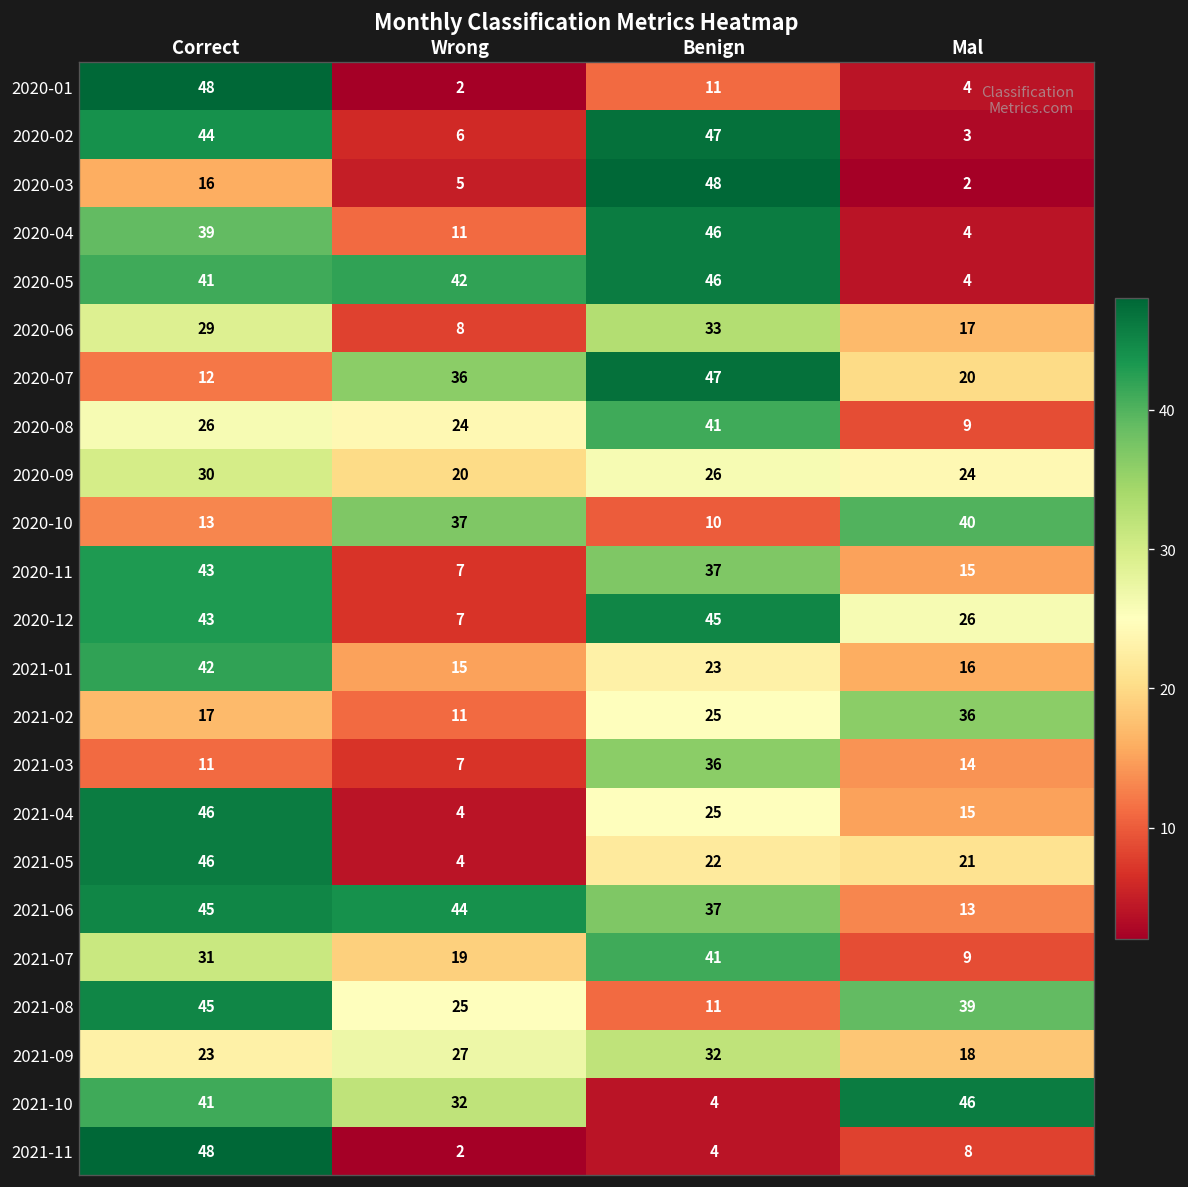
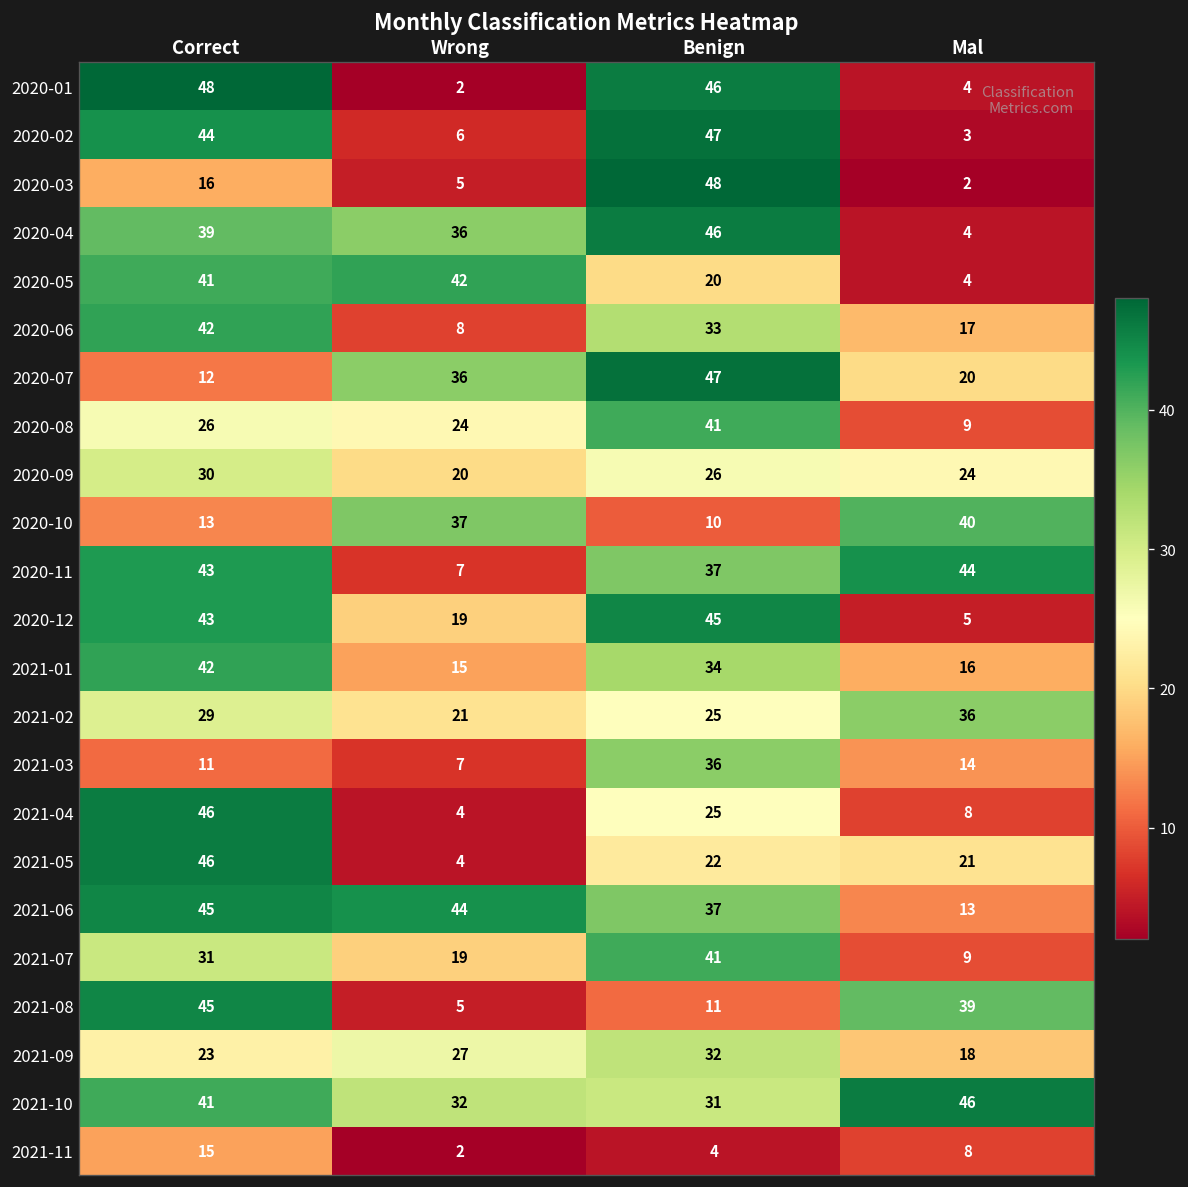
  {
    "2020-01": {
      "Correct": 48,
      "Wrong": 2,
-     "Benign": 11
+     "Benign": 46
    },
    "2020-02": {
      "Correct": 44,
      "Wrong": 6,
      "Benign": 47,
      "Mal": 3
    },
    "2020-03": {
      "Correct": 16,
      "Wrong": 5,
      "Benign": 48,
      "Mal": 2
    },
    "2020-04": {
      "Correct": 39,
-     "Wrong": 11,
+     "Wrong": 36,
      "Benign": 46,
      "Mal": 4
    },
    "2020-05": {
      "Correct": 41,
      "Wrong": 42,
-     "Benign": 46,
+     "Benign": 20,
      "Mal": 4
    },
    "2020-06": {
-     "Correct": 29,
+     "Correct": 42,
      "Wrong": 8,
      "Benign": 33,
      "Mal": 17
    },
    "2020-07": {
      "Correct": 12,
      "Wrong": 36,
      "Benign": 47,
      "Mal": 20
    },
    "2020-08": {
      "Correct": 26,
      "Wrong": 24,
      "Benign": 41,
      "Mal": 9
    },
    "2020-09": {
      "Correct": 30,
      "Wrong": 20,
      "Benign": 26,
      "Mal": 24
    },
    "2020-10": {
      "Correct": 13,
      "Wrong": 37,
      "Benign": 10,
      "Mal": 40
    },
    "2020-11": {
      "Correct": 43,
      "Wrong": 7,
      "Benign": 37,
-     "Mal": 15
+     "Mal": 44
    },
    "2020-12": {
      "Correct": 43,
-     "Wrong": 7,
+     "Wrong": 19,
      "Benign": 45,
-     "Mal": 26
+     "Mal": 5
    },
    "2021-01": {
      "Correct": 42,
      "Wrong": 15,
-     "Benign": 23,
+     "Benign": 34,
      "Mal": 16
    },
    "2021-02": {
-     "Correct": 17,
-     "Wrong": 11,
+     "Correct": 29,
+     "Wrong": 21,
      "Benign": 25,
      "Mal": 36
    },
    "2021-03": {
      "Correct": 11,
      "Wrong": 7,
      "Benign": 36,
      "Mal": 14
    },
    "2021-04": {
      "Correct": 46,
      "Wrong": 4,
      "Benign": 25,
-     "Mal": 15
+     "Mal": 8
    },
    "2021-05": {
      "Correct": 46,
      "Wrong": 4,
      "Benign": 22,
      "Mal": 21
    },
    "2021-06": {
      "Correct": 45,
      "Wrong": 44,
      "Benign": 37,
      "Mal": 13
    },
    "2021-07": {
      "Correct": 31,
      "Wrong": 19,
      "Benign": 41,
      "Mal": 9
    },
    "2021-08": {
      "Correct": 45,
-     "Wrong": 25,
+     "Wrong": 5,
      "Benign": 11,
      "Mal": 39
    },
    "2021-09": {
      "Correct": 23,
      "Wrong": 27,
      "Benign": 32,
      "Mal": 18
    },
    "2021-10": {
      "Correct": 41,
      "Wrong": 32,
-     "Benign": 4,
+     "Benign": 31,
      "Mal": 46
    },
    "2021-11": {
-     "Correct": 48,
+     "Correct": 15,
      "Wrong": 2,
      "Benign": 4,
      "Mal": 8
    }
  }
